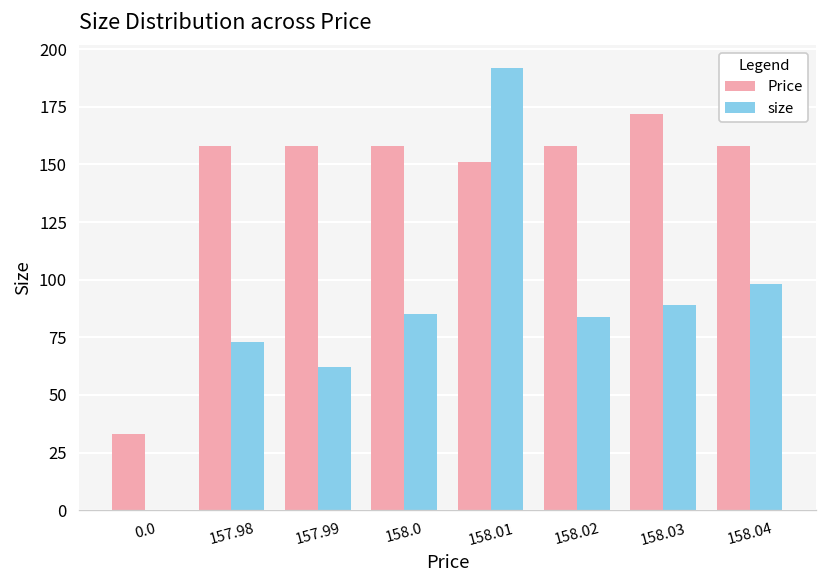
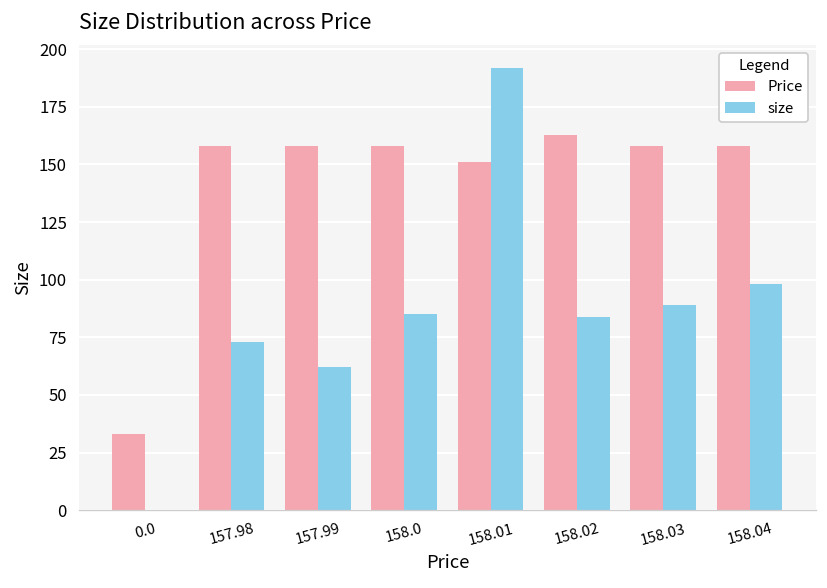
  {
    "Price": {
      "0.0": 33,
      "157.98": 158,
      "157.99": 158,
      "158.0": 158,
      "158.01": 151,
-     "158.02": 158,
-     "158.03": 172,
+     "158.02": 163,
+     "158.03": 158,
      "158.04": 158
    },
    "size": {
      "0.0": 0,
      "157.98": 73,
      "157.99": 62,
      "158.0": 85,
      "158.01": 192,
      "158.02": 84,
      "158.03": 89,
      "158.04": 98
    }
  }
